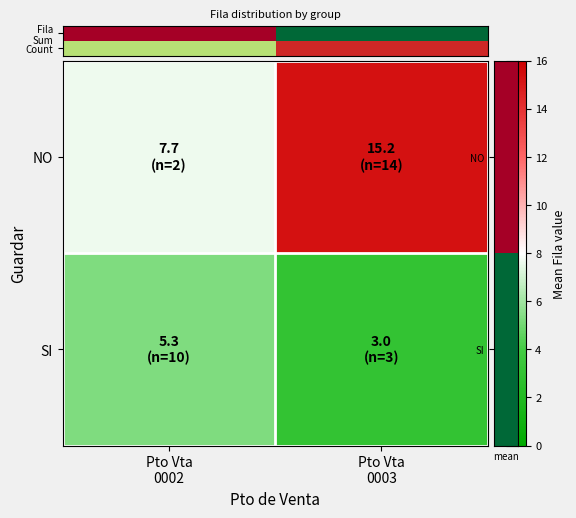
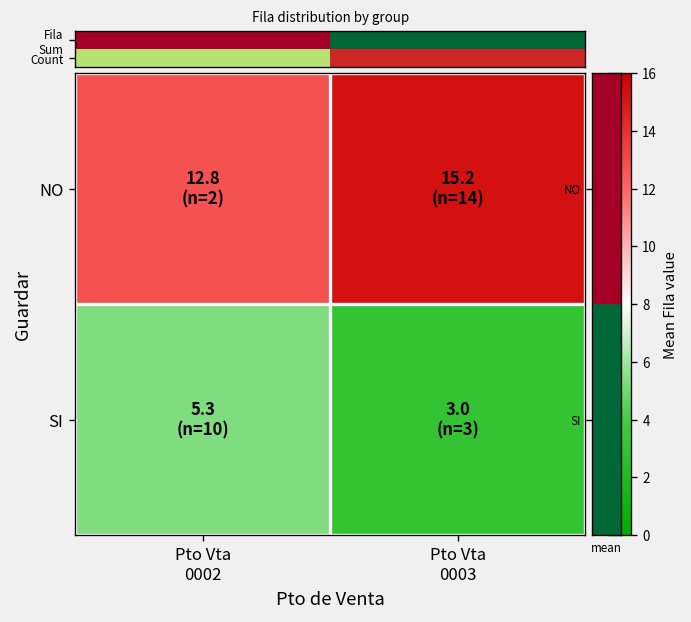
  {
    "Heatmap: Guardar vs Pto de Venta (Fila values)": {
      "NO": {
-       "Pto Vta 0002": 7.7
+       "Pto Vta 0002": 12.8
      }
    }
  }
